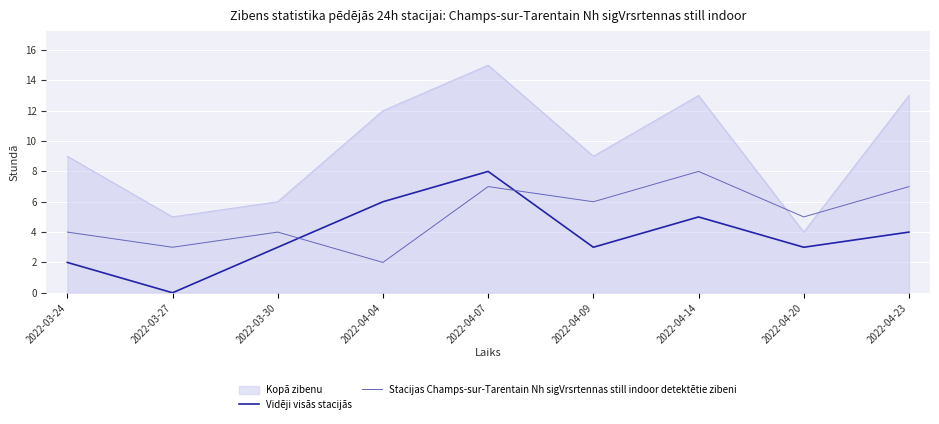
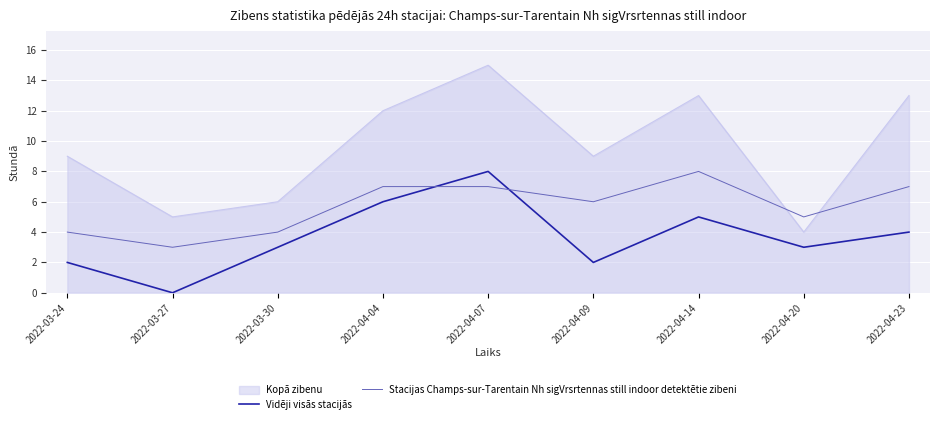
  {
    "Kopā zibenu": {
      "2022-03-24": 9,
      "2022-03-27": 5,
      "2022-03-30": 6,
      "2022-04-04": 12,
      "2022-04-07": 15,
      "2022-04-09": 9,
      "2022-04-14": 13,
      "2022-04-20": 4,
      "2022-04-23": 13
    },
    "Vidēji visās stacijās": {
      "2022-03-24": 2,
      "2022-03-27": 0,
      "2022-03-30": 3,
      "2022-04-04": 6,
      "2022-04-07": 8,
-     "2022-04-09": 3,
+     "2022-04-09": 2,
      "2022-04-14": 5,
      "2022-04-20": 3,
      "2022-04-23": 4
    },
    "Stacijas Champs-sur-Tarentain Nh sigVrsrtennas still indoor detektētie zibeni": {
      "2022-03-24": 4,
      "2022-03-27": 3,
      "2022-03-30": 4,
-     "2022-04-04": 2,
+     "2022-04-04": 7,
      "2022-04-07": 7,
      "2022-04-09": 6,
      "2022-04-14": 8,
      "2022-04-20": 5,
      "2022-04-23": 7
    }
  }
